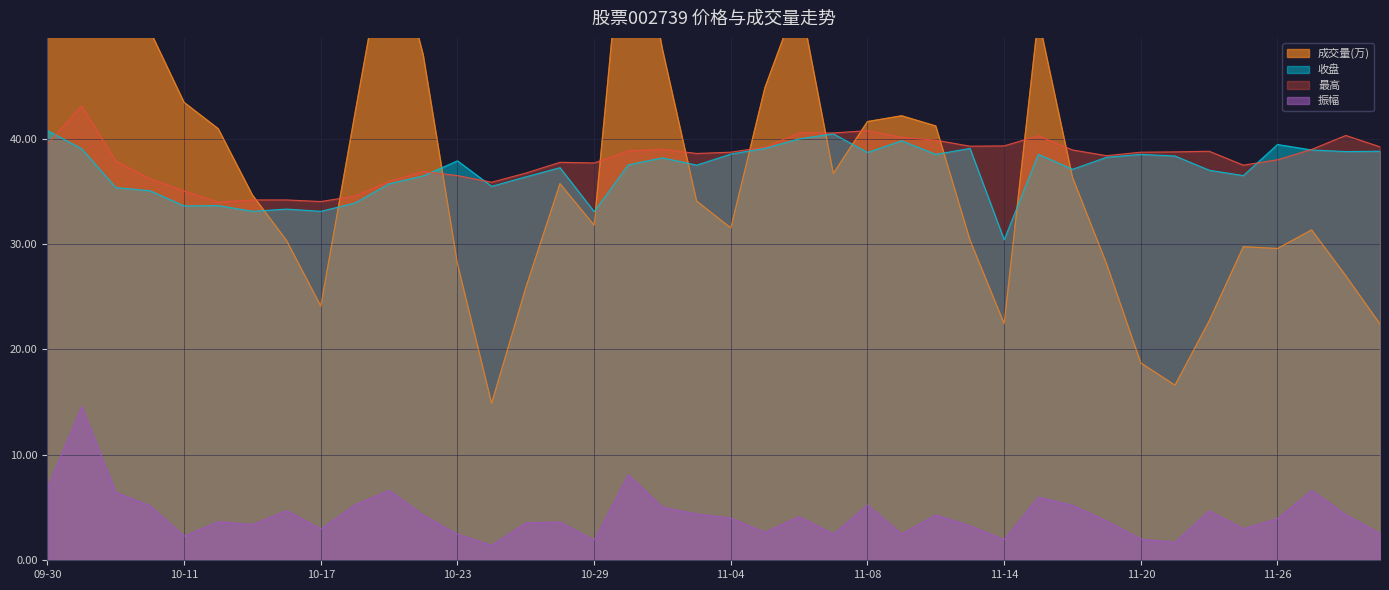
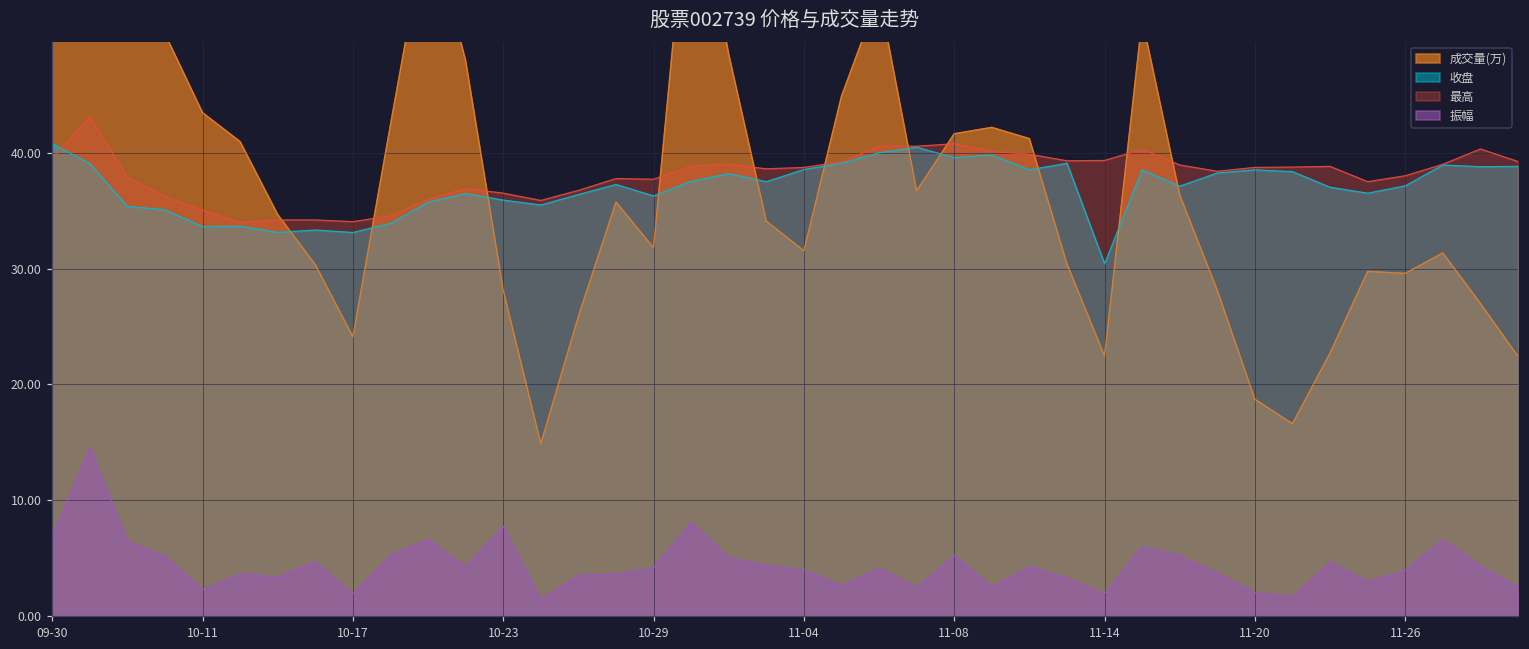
  {
    "收盘": {
      "09-30": 40.8,
      "10-11": 33.6,
      "10-17": 33.1,
-     "10-23": 37.9,
-     "10-29": 33.1,
-     "11-08": 38.7,
+     "10-23": 35.9,
+     "10-29": 36.3,
+     "11-08": 39.6,
      "11-14": 30.4,
-     "11-26": 39.5
+     "11-26": 37.1
    },
    "振幅": {
      "09-30": 6.8,
      "10-11": 2.3,
-     "10-17": 3.0,
-     "10-23": 2.5,
-     "10-29": 1.9,
+     "10-17": 2.0,
+     "10-23": 7.8,
+     "10-29": 4.2,
      "11-04": 4.0,
      "11-08": 5.3,
      "11-14": 2.0,
      "11-20": 2.0,
      "11-26": 4.0
    }
  }
